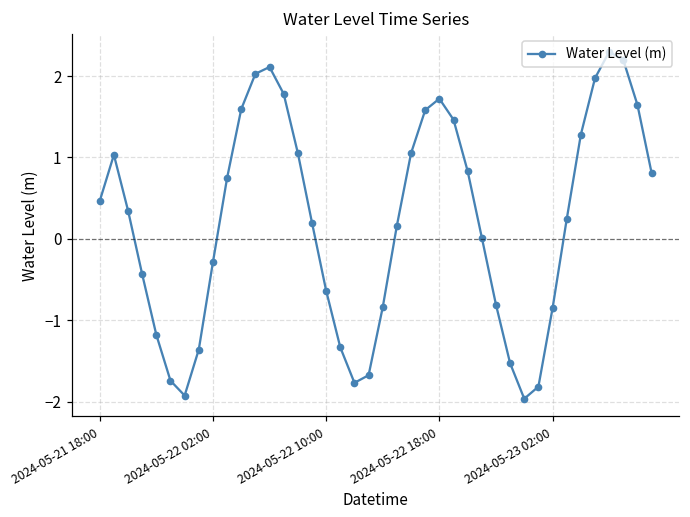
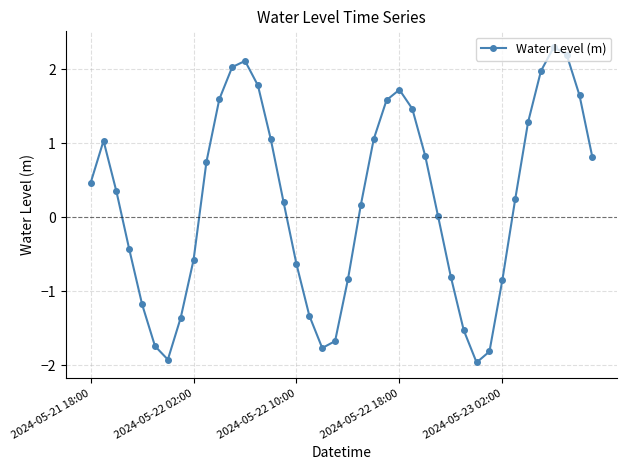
  {
    "2024-05-21 18:00": 0.5,
-   "2024-05-22 02:00": -0.3,
+   "2024-05-22 02:00": -0.6,
    "2024-05-22 10:00": -0.6,
    "2024-05-22 18:00": 1.7,
    "2024-05-23 02:00": -0.9
  }
